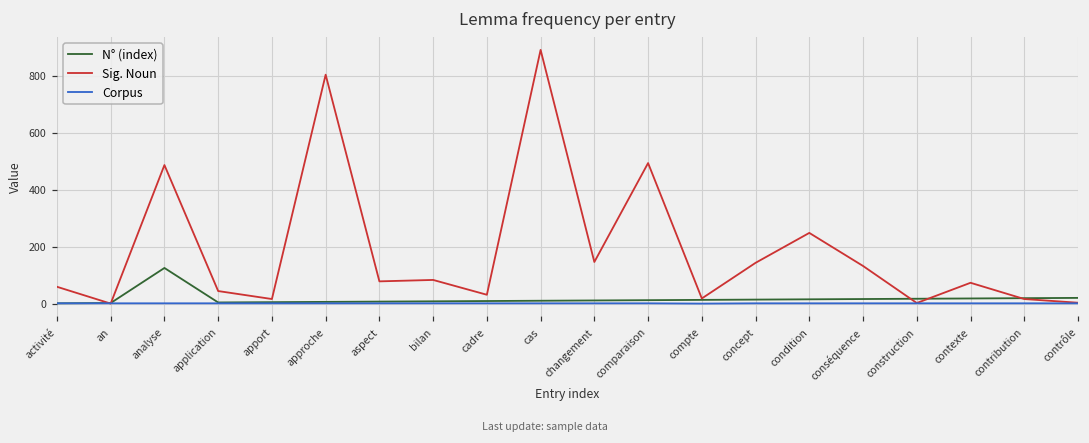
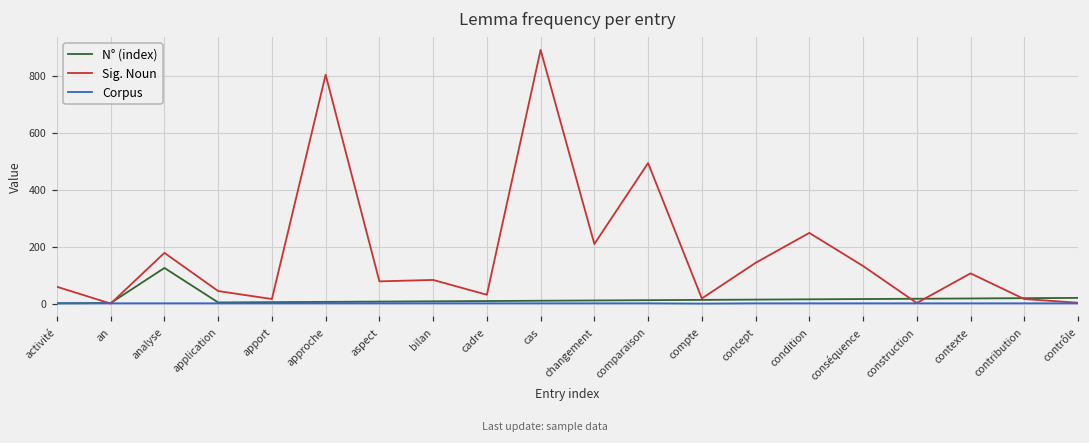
  {
    "N° (index)": {
      "analyse": 130,
      "changement": 10,
      "comparaison": 10,
      "concept": 10,
      "condition": 20,
      "conséquence": 20,
      "construction": 20,
      "contexte": 20,
      "contrôle": 20
    },
    "Sig. Noun": {
      "activité": 60,
-     "analyse": 490,
+     "analyse": 180,
      "application": 40,
      "apport": 20,
      "approche": 800,
      "aspect": 80,
      "bilan": 80,
      "cadre": 30,
      "cas": 890,
-     "changement": 150,
+     "changement": 210,
      "comparaison": 490,
      "concept": 140,
      "condition": 250,
      "conséquence": 130,
-     "contexte": 70
+     "contexte": 110
    },
    "Corpus": {
      "analyse": 0,
      "changement": 0,
      "comparaison": 0,
      "compte": 0,
      "concept": 0,
      "condition": 0,
      "conséquence": 0,
      "contexte": 0,
      "contribution": 0
    }
  }
